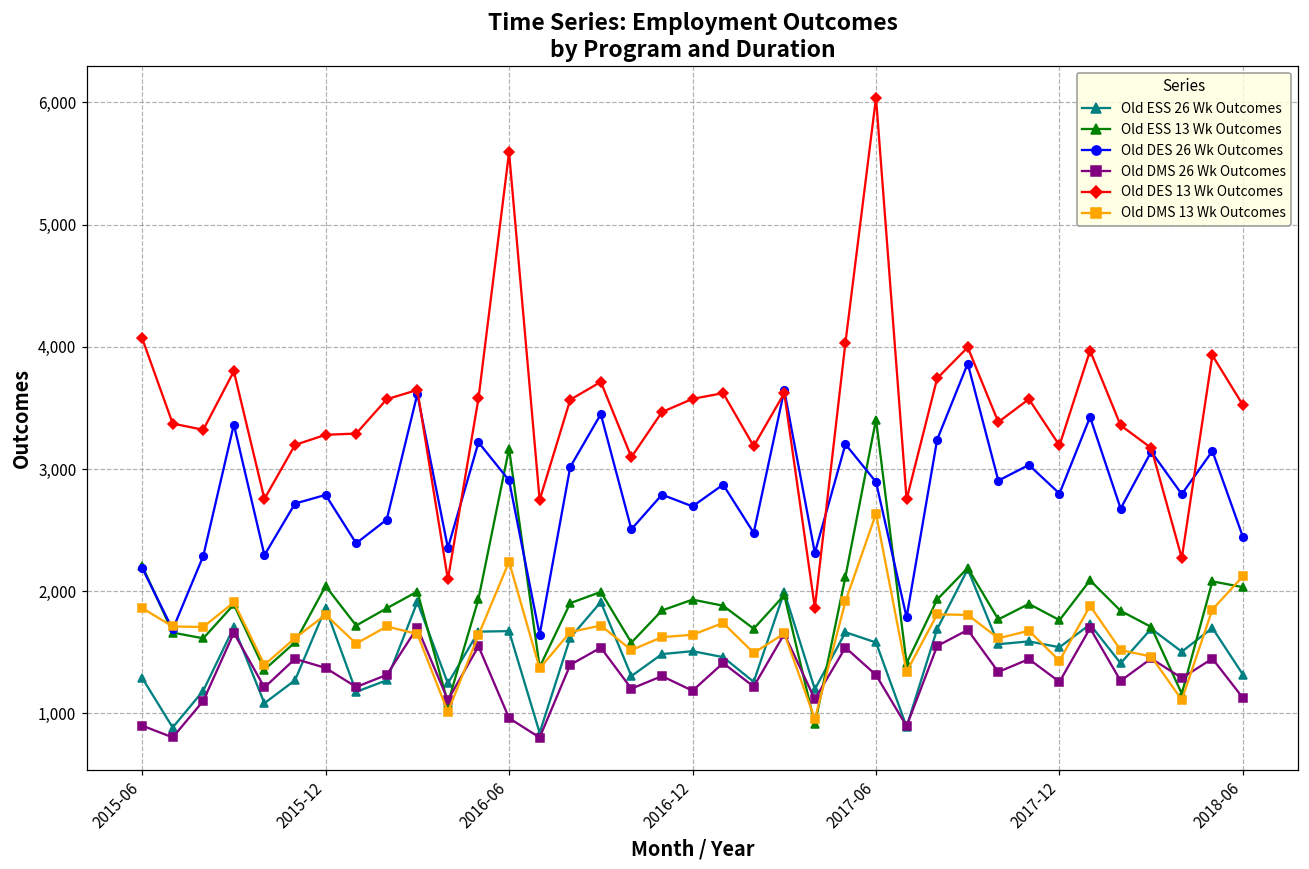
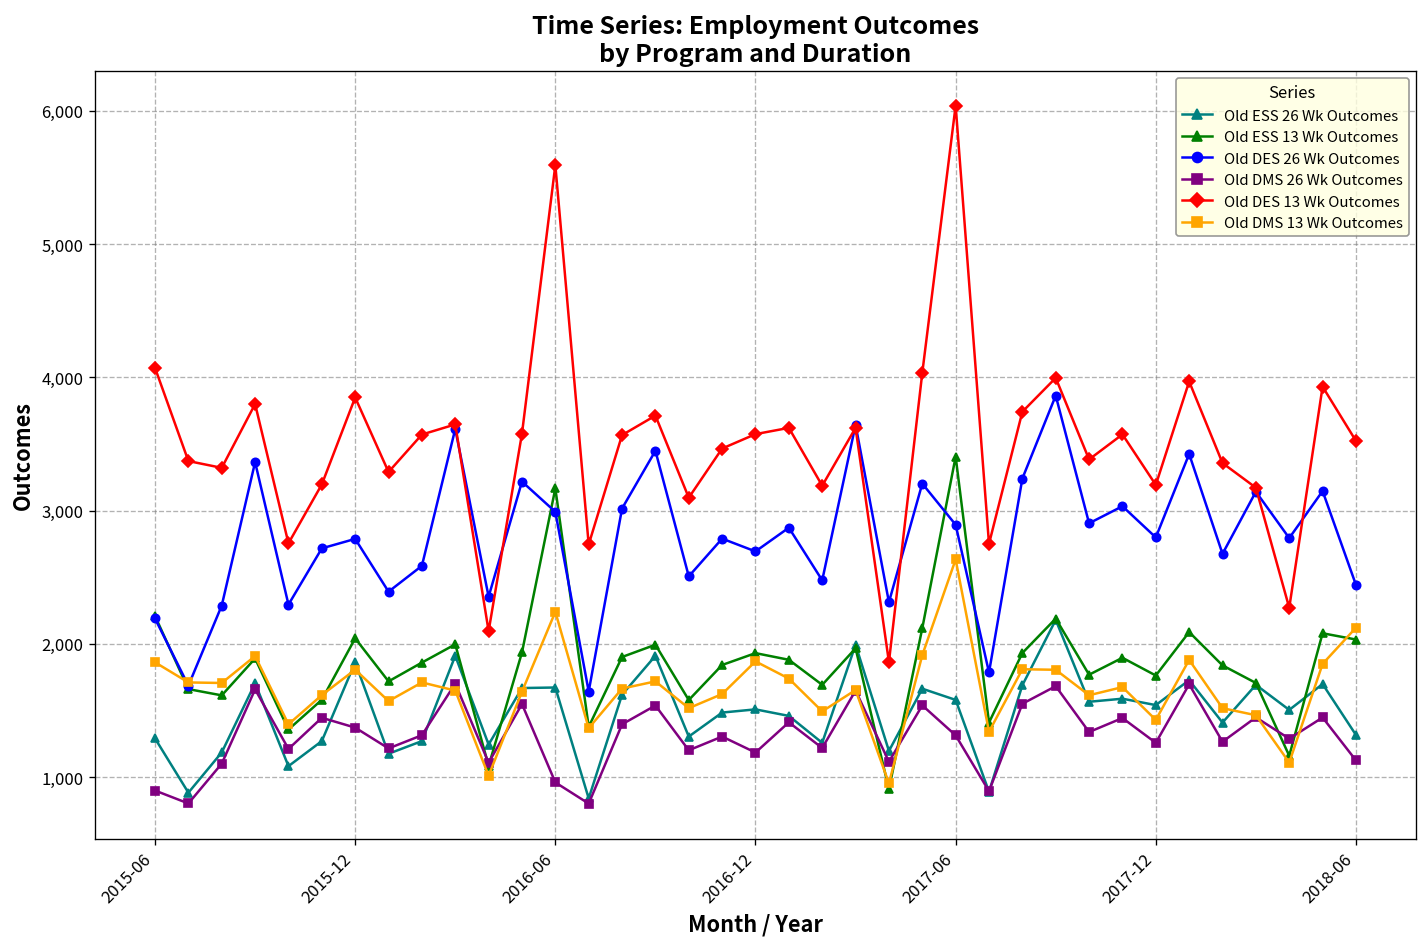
  {
    "Old ESS 26 Wk Outcomes": {
      "2015-06": "1,290",
      "2015-12": "1,860",
      "2016-06": "1,670",
      "2016-12": "1,510",
      "2017-06": "1,580",
      "2017-12": "1,540",
      "2018-06": "1,320"
    },
    "Old ESS 13 Wk Outcomes": {
      "2015-12": "2,040",
      "2016-06": "3,170",
      "2016-12": "1,930",
      "2017-06": "3,410",
      "2017-12": "1,760",
      "2018-06": "2,030"
    },
    "Old DES 26 Wk Outcomes": {
      "2015-12": "2,790",
-     "2016-06": "2,910",
+     "2016-06": "2,990",
      "2016-12": "2,690",
      "2017-06": "2,890",
      "2017-12": "2,800",
      "2018-06": "2,440"
    },
    "Old DMS 26 Wk Outcomes": {
      "2015-06": "900",
      "2015-12": "1,370",
      "2016-06": "960",
      "2016-12": "1,190",
      "2017-06": "1,310",
      "2017-12": "1,260",
      "2018-06": "1,130"
    },
    "Old DES 13 Wk Outcomes": {
      "2015-06": "4,070",
-     "2015-12": "3,280",
+     "2015-12": "3,850",
      "2016-06": "5,590",
      "2016-12": "3,570",
      "2017-06": "6,040",
      "2017-12": "3,190",
      "2018-06": "3,520"
    },
    "Old DMS 13 Wk Outcomes": {
      "2015-06": "1,860",
      "2015-12": "1,810",
      "2016-06": "2,240",
-     "2016-12": "1,640",
+     "2016-12": "1,870",
      "2017-06": "2,630",
      "2017-12": "1,430",
      "2018-06": "2,120"
    }
  }
